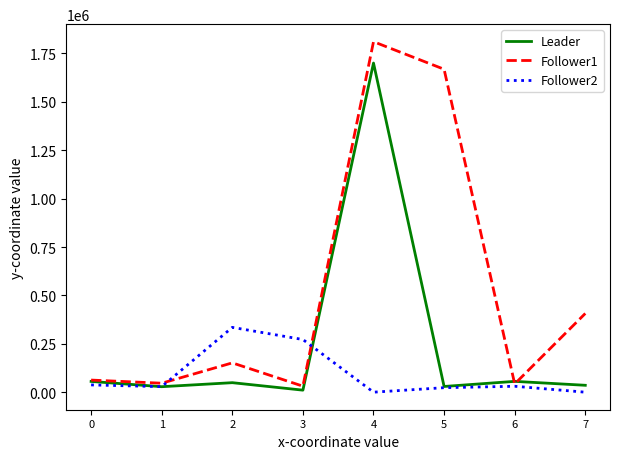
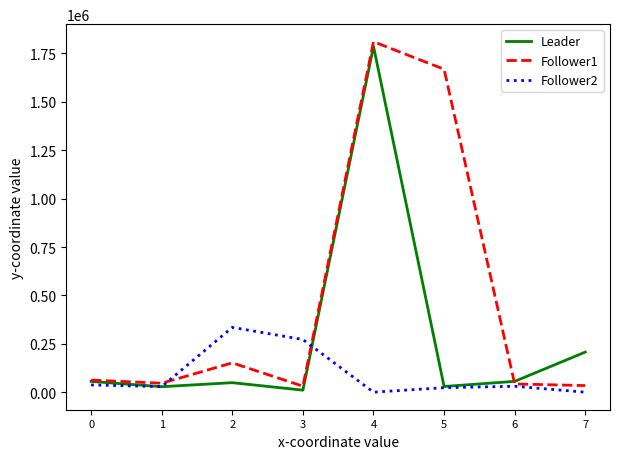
  {
    "Leader": {
      "2": 50000,
      "3": 10000,
-     "4": 1700000,
+     "4": 1790000,
      "6": 60000,
-     "7": 40000
+     "7": 210000
    },
    "Follower1": {
      "1": 50000,
      "2": 150000,
      "3": 30000,
      "4": 1810000,
      "5": 1670000,
-     "7": 410000
+     "7": 30000
    },
    "Follower2": {
      "0": 40000,
      "2": 330000,
      "3": 270000,
      "4": 0,
      "7": 0
    }
  }
